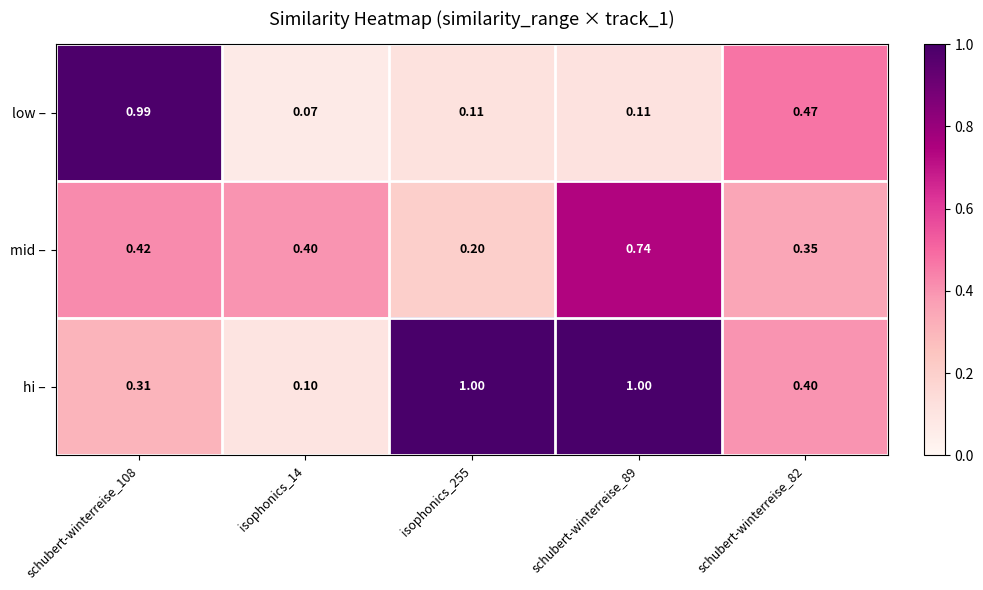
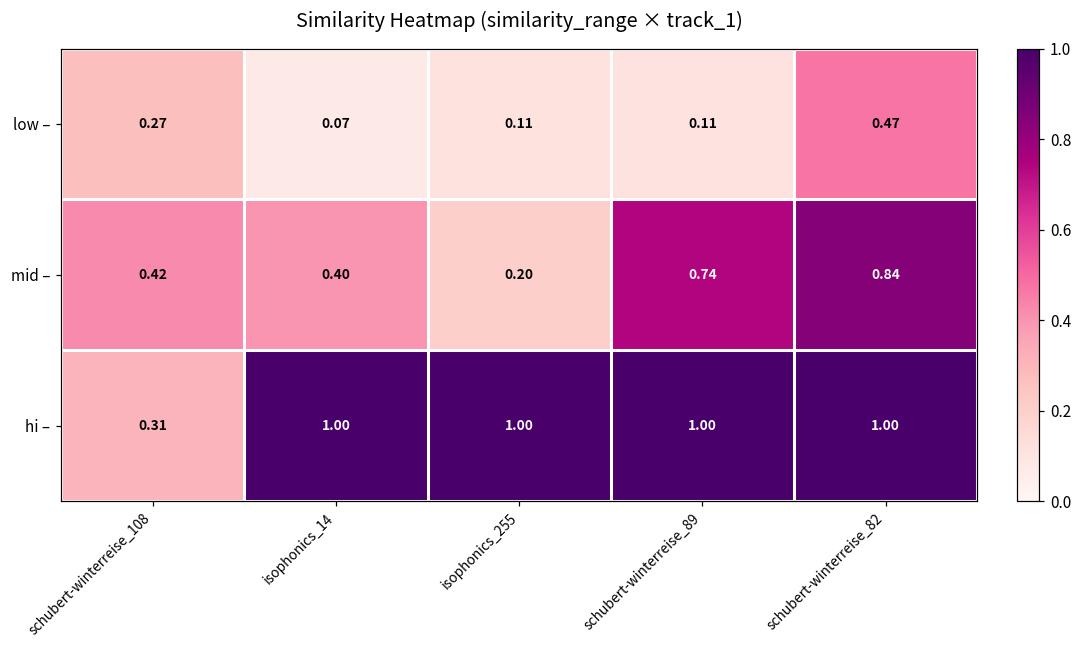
  {
    "low –": {
-     "schubert-winterreise_108": 0.99,
+     "schubert-winterreise_108": 0.27,
      "isophonics_14": 0.07,
      "isophonics_255": 0.11,
      "schubert-winterreise_89": 0.11,
      "schubert-winterreise_82": 0.47
    },
    "mid –": {
      "schubert-winterreise_108": 0.42,
      "isophonics_14": 0.40,
      "isophonics_255": 0.20,
      "schubert-winterreise_89": 0.74,
-     "schubert-winterreise_82": 0.35
+     "schubert-winterreise_82": 0.84
    },
    "hi –": {
      "schubert-winterreise_108": 0.31,
-     "isophonics_14": 0.10,
+     "isophonics_14": 1.00,
      "isophonics_255": 1.00,
      "schubert-winterreise_89": 1.00,
-     "schubert-winterreise_82": 0.40
+     "schubert-winterreise_82": 1.00
    }
  }
